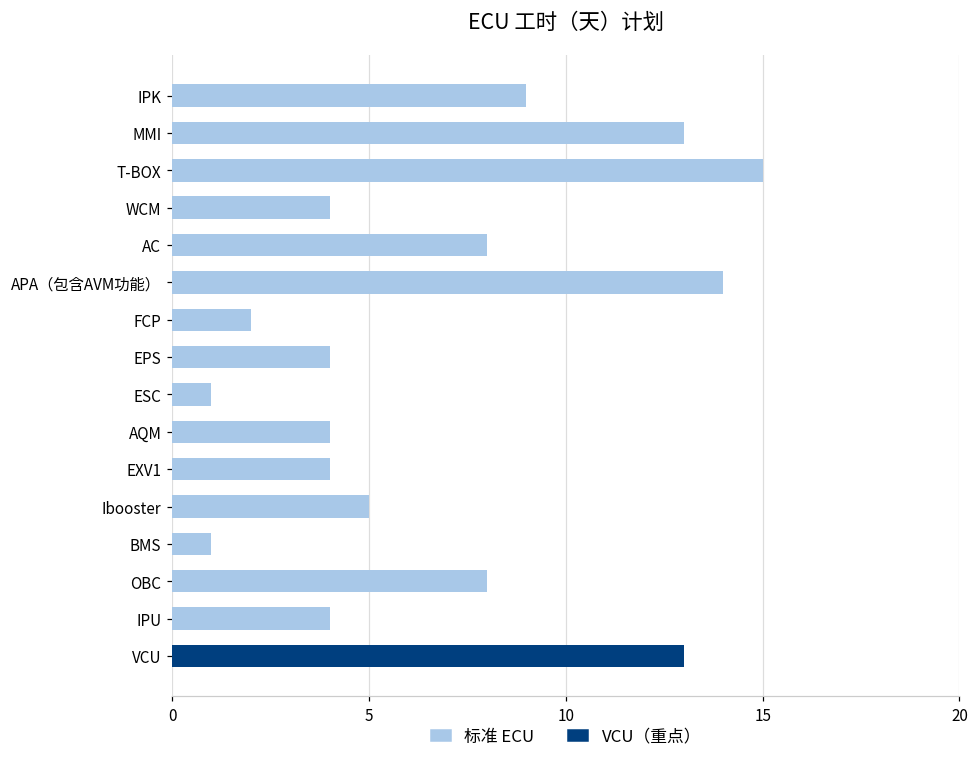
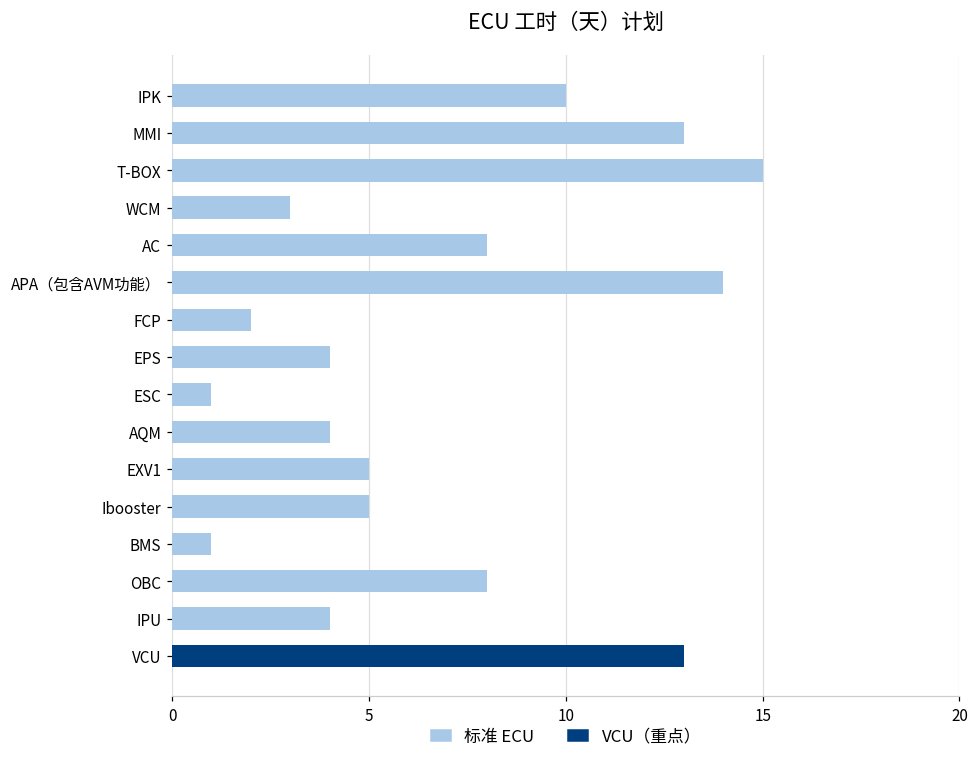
  {
-   "IPK": 9,
+   "IPK": 10,
    "MMI": 13,
    "T-BOX": 15,
-   "WCM": 4,
+   "WCM": 3,
    "AC": 8,
    "APA（包含AVM功能）": 14,
    "FCP": 2,
    "EPS": 4,
    "ESC": 1,
    "AQM": 4,
-   "EXV1": 4,
+   "EXV1": 5,
    "Ibooster": 5,
    "BMS": 1,
    "OBC": 8,
    "IPU": 4,
    "VCU": 13
  }
